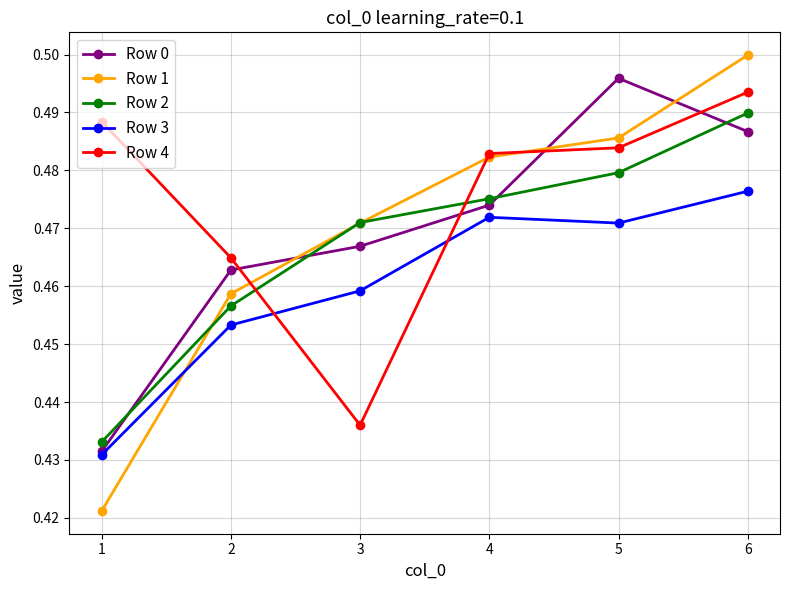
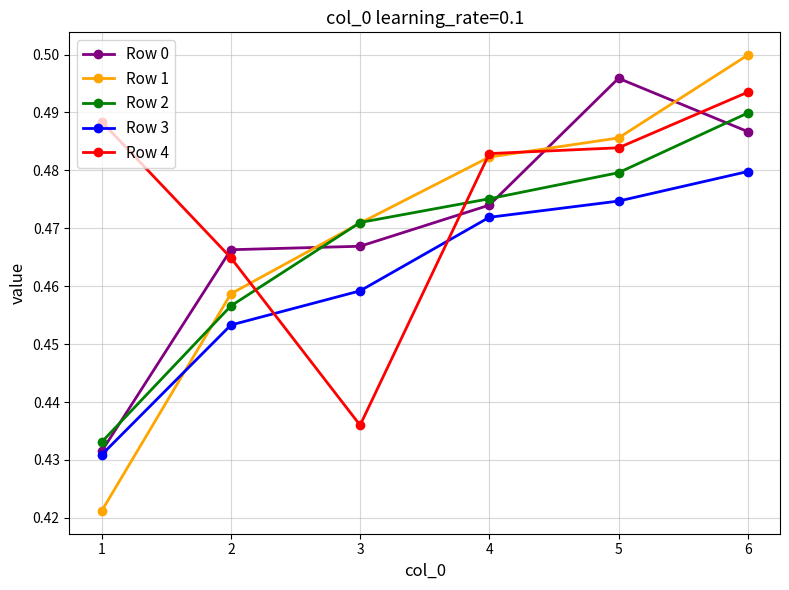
  {
    "Row 0": {
      "1": 0.432,
-     "2": 0.463,
+     "2": 0.466,
      "3": 0.467,
      "4": 0.474,
      "5": 0.496,
      "6": 0.487
    },
    "Row 1": {
      "1": 0.421,
      "2": 0.459,
      "4": 0.482,
      "5": 0.486,
      "6": 0.500
    },
    "Row 2": {
      "1": 0.433,
      "2": 0.457,
      "4": 0.475,
      "5": 0.480,
      "6": 0.490
    },
    "Row 3": {
      "1": 0.431,
      "2": 0.453,
      "3": 0.459,
      "4": 0.472,
-     "5": 0.471,
-     "6": 0.476
+     "5": 0.475,
+     "6": 0.480
    },
    "Row 4": {
      "2": 0.465,
      "3": 0.436,
      "4": 0.483,
      "5": 0.484,
      "6": 0.494
    }
  }
